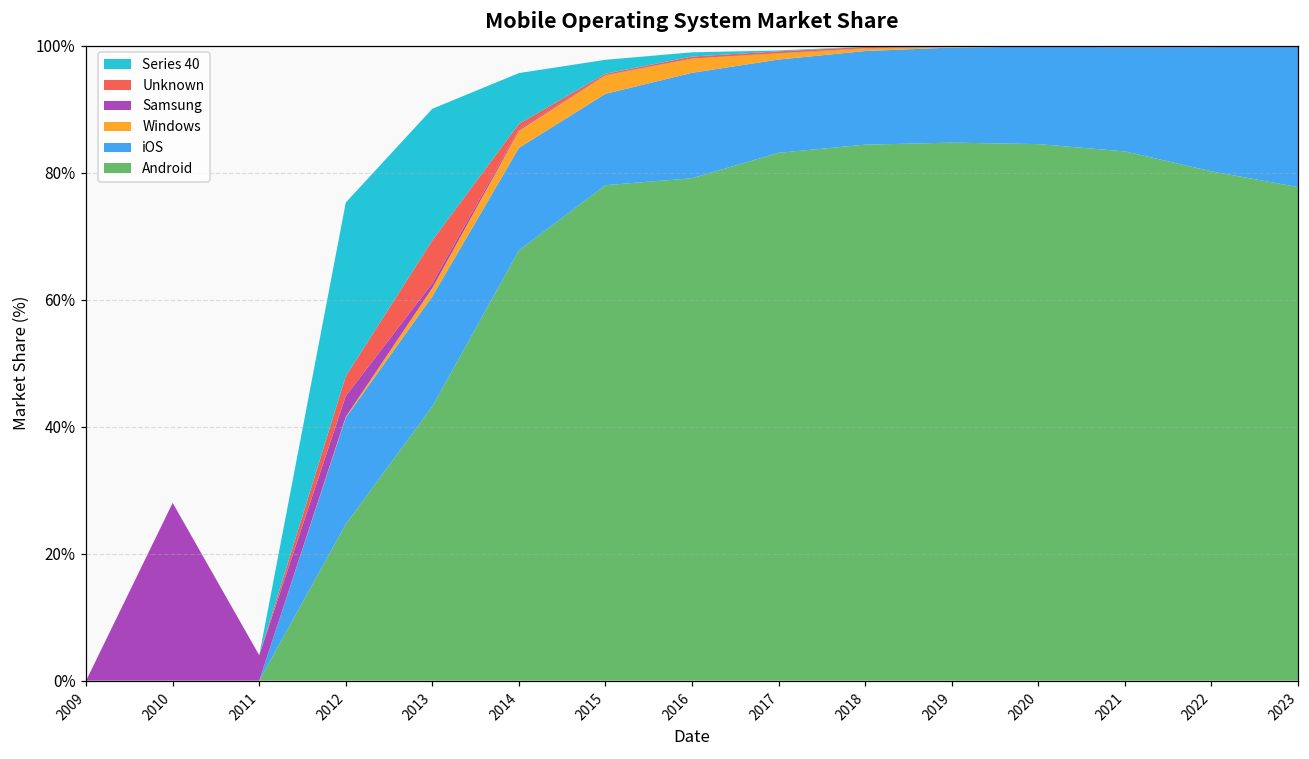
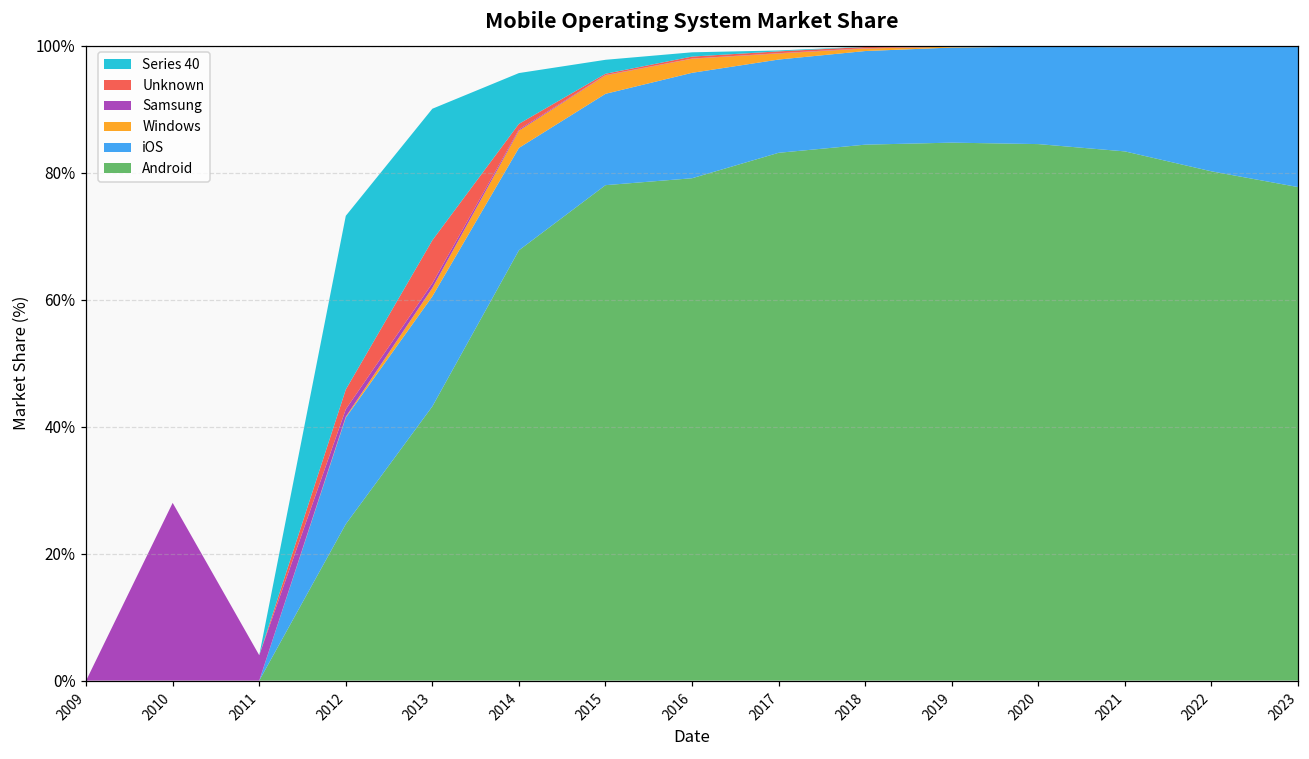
  {
    "Android": {
      "2012": "25%",
      "2013": "43%",
      "2014": "68%",
      "2015": "78%",
      "2016": "79%",
      "2017": "83%",
      "2018": "84%",
      "2019": "85%",
      "2020": "85%",
      "2021": "83%",
      "2022": "80%",
      "2023": "78%"
    },
    "Windows": {
      "2013": "1%"
    },
    "Samsung": {
-     "2012": "3%",
+     "2012": "1%",
      "2013": "1%"
    },
    "Unknown": {
      "2012": "3%",
      "2013": "7%",
      "2014": "1%"
    }
  }
